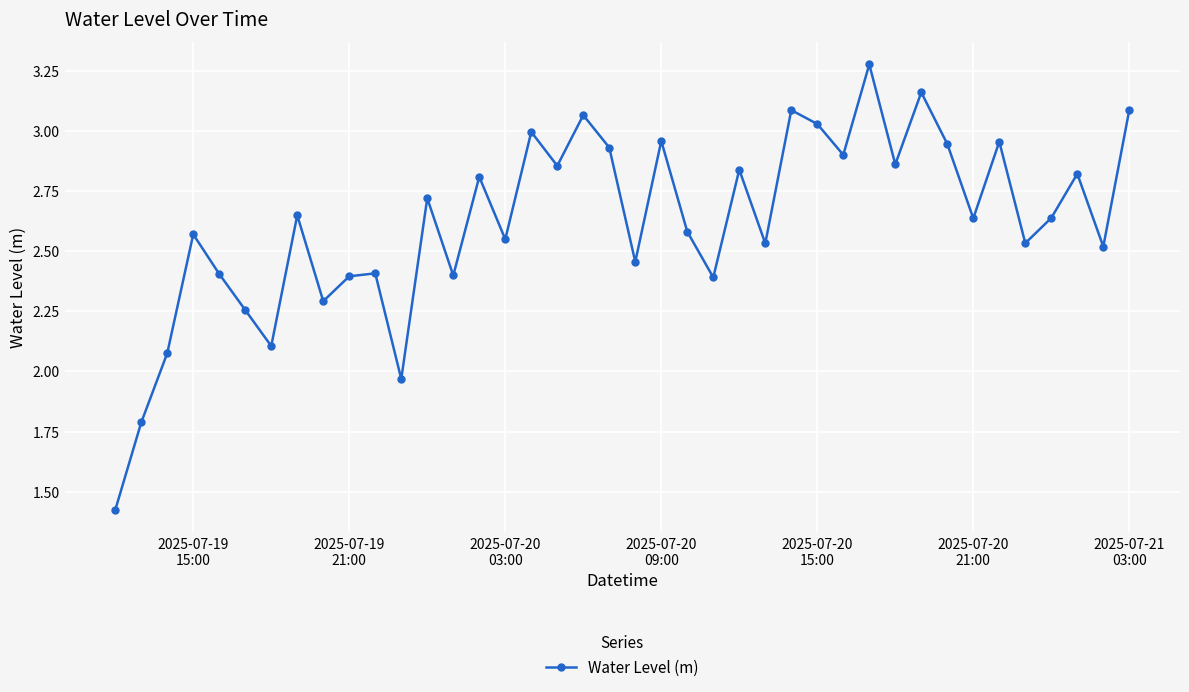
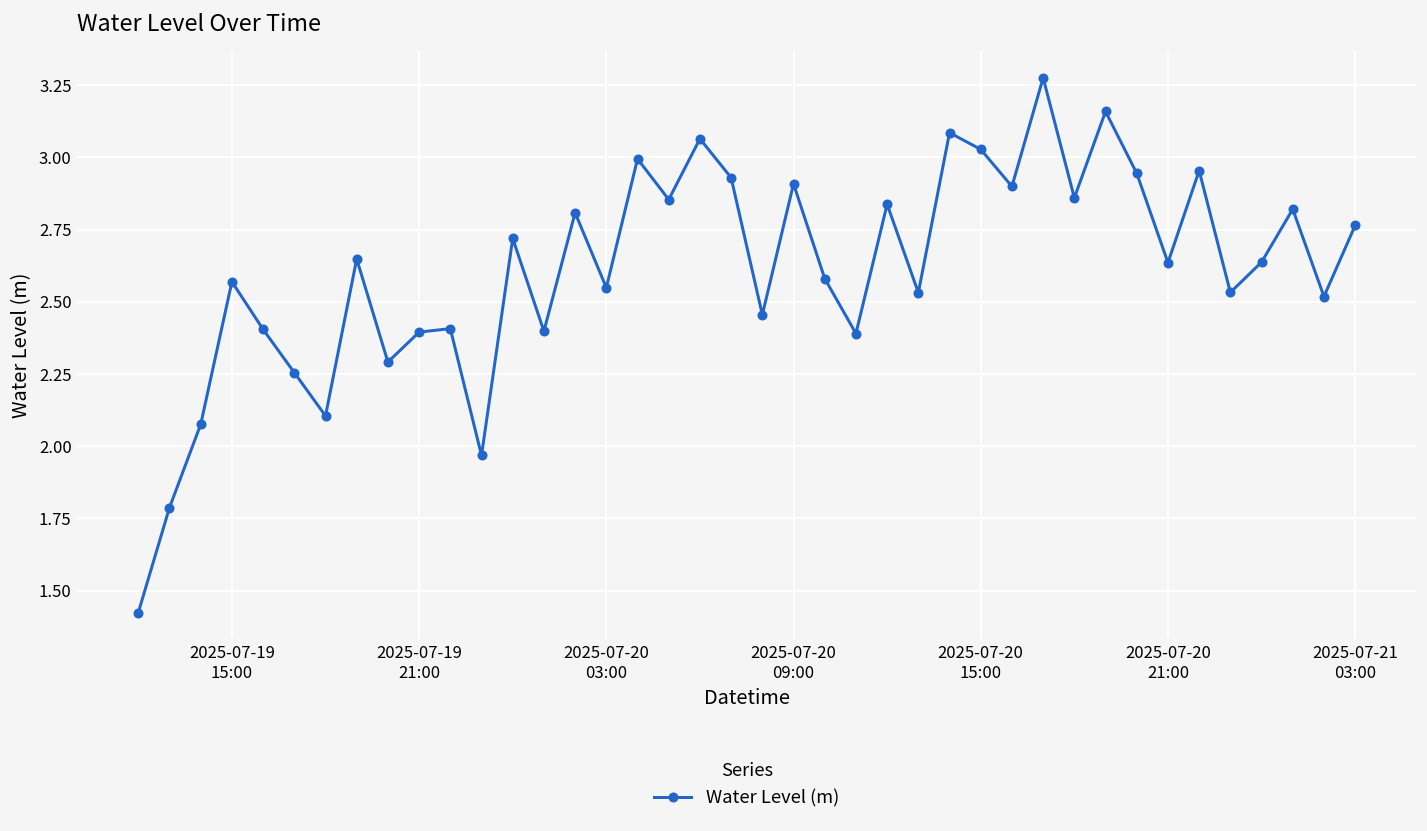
  {
    "2025-07-19 15:00": 2.57,
    "2025-07-19 21:00": 2.40,
    "2025-07-20 03:00": 2.55,
-   "2025-07-20 09:00": 2.96,
+   "2025-07-20 09:00": 2.91,
    "2025-07-20 15:00": 3.03,
    "2025-07-20 21:00": 2.64,
-   "2025-07-21 03:00": 3.09
+   "2025-07-21 03:00": 2.76
  }
